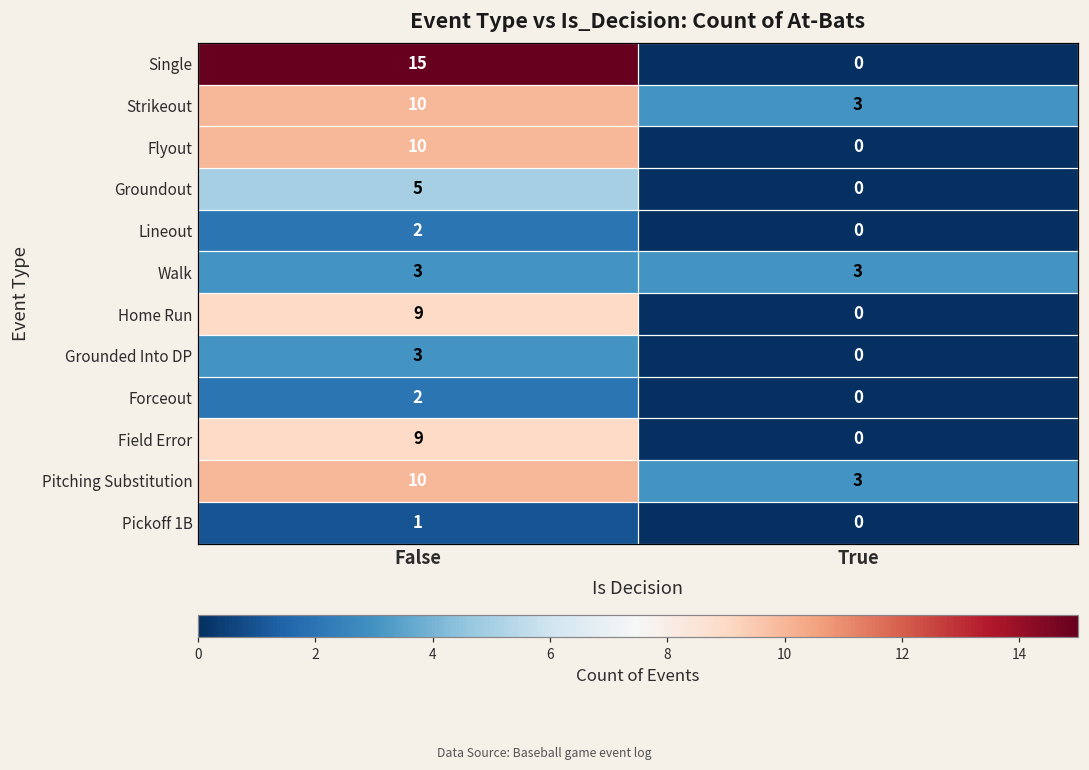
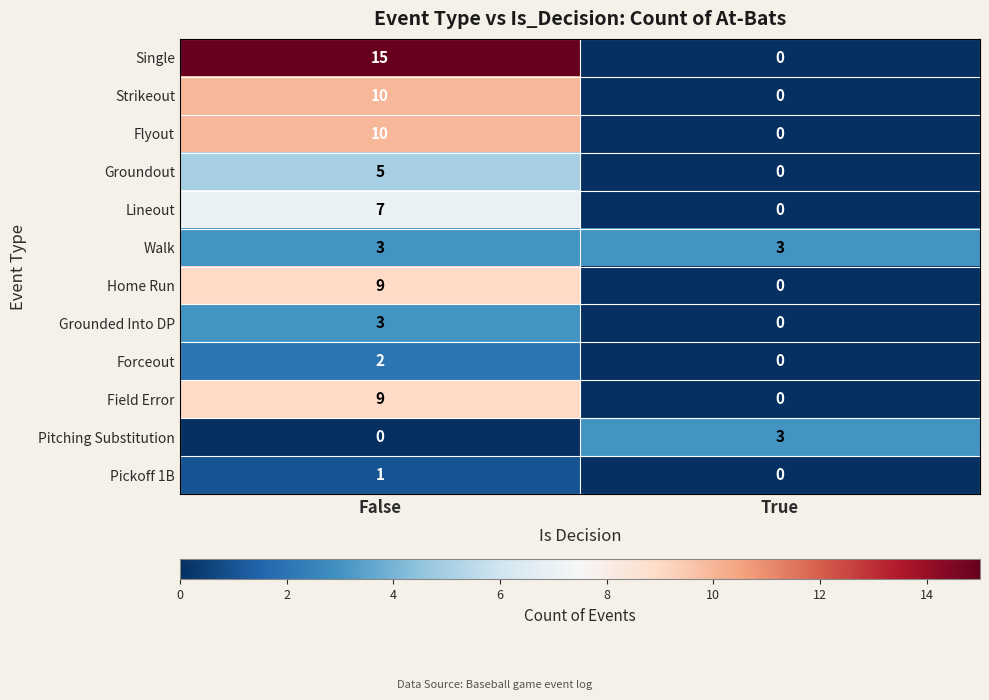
  {
    "Single": {
      "False": 15,
      "True": 0
    },
    "Strikeout": {
      "False": 10,
-     "True": 3
+     "True": 0
    },
    "Flyout": {
      "False": 10,
      "True": 0
    },
    "Groundout": {
      "False": 5,
      "True": 0
    },
    "Lineout": {
-     "False": 2,
+     "False": 7,
      "True": 0
    },
    "Walk": {
      "False": 3,
      "True": 3
    },
    "Home Run": {
      "False": 9,
      "True": 0
    },
    "Grounded Into DP": {
      "False": 3,
      "True": 0
    },
    "Forceout": {
      "False": 2,
      "True": 0
    },
    "Field Error": {
      "False": 9,
      "True": 0
    },
    "Pitching Substitution": {
-     "False": 10,
+     "False": 0,
      "True": 3
    },
    "Pickoff 1B": {
      "False": 1,
      "True": 0
    }
  }
